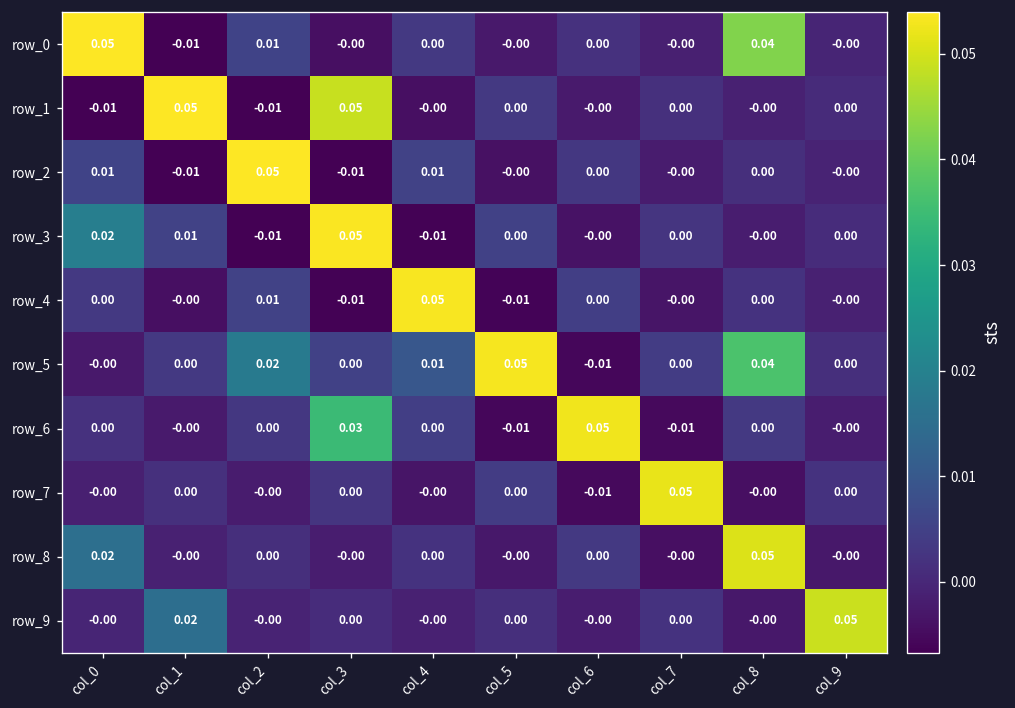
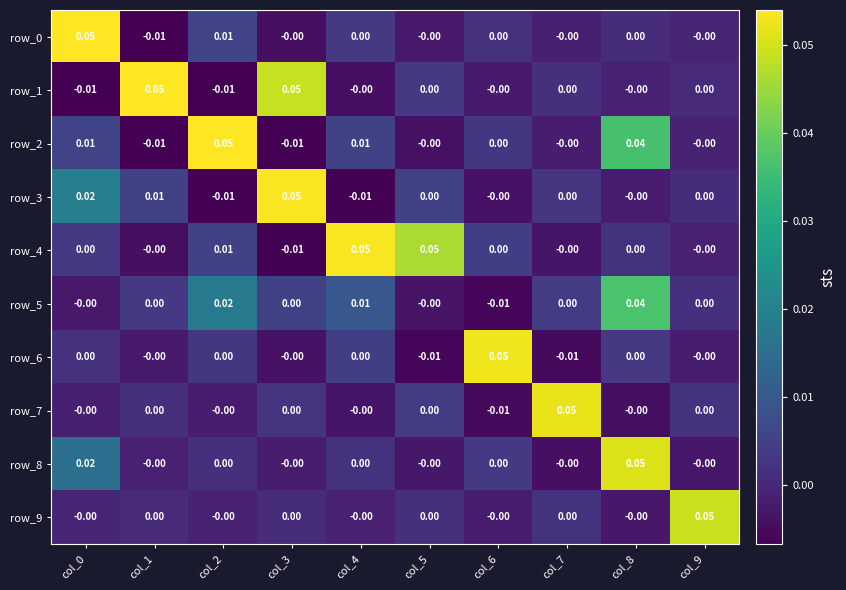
  {
    "row_0": {
      "col_0": 0.05,
      "col_1": -0.01,
      "col_2": 0.01,
      "col_3": -0.00,
      "col_4": 0.00,
      "col_5": -0.00,
      "col_6": 0.00,
      "col_7": -0.00,
-     "col_8": 0.04,
+     "col_8": 0.00,
      "col_9": -0.00
    },
    "row_1": {
      "col_0": -0.01,
      "col_1": 0.05,
      "col_2": -0.01,
      "col_3": 0.05,
      "col_4": -0.00,
      "col_5": 0.00,
      "col_6": -0.00,
      "col_7": 0.00,
      "col_8": -0.00,
      "col_9": 0.00
    },
    "row_2": {
      "col_0": 0.01,
      "col_1": -0.01,
      "col_2": 0.05,
      "col_3": -0.01,
      "col_4": 0.01,
      "col_5": -0.00,
      "col_6": 0.00,
      "col_7": -0.00,
-     "col_8": 0.00,
+     "col_8": 0.04,
      "col_9": -0.00
    },
    "row_3": {
      "col_0": 0.02,
      "col_1": 0.01,
      "col_2": -0.01,
      "col_3": 0.05,
      "col_4": -0.01,
      "col_5": 0.00,
      "col_6": -0.00,
      "col_7": 0.00,
      "col_8": -0.00,
      "col_9": 0.00
    },
    "row_4": {
      "col_0": 0.00,
      "col_1": -0.00,
      "col_2": 0.01,
      "col_3": -0.01,
      "col_4": 0.05,
-     "col_5": -0.01,
+     "col_5": 0.05,
      "col_6": 0.00,
      "col_7": -0.00,
      "col_8": 0.00,
      "col_9": -0.00
    },
    "row_5": {
      "col_0": -0.00,
      "col_1": 0.00,
      "col_2": 0.02,
      "col_3": 0.00,
      "col_4": 0.01,
-     "col_5": 0.05,
+     "col_5": -0.00,
      "col_6": -0.01,
      "col_7": 0.00,
      "col_8": 0.04,
      "col_9": 0.00
    },
    "row_6": {
      "col_0": 0.00,
      "col_1": -0.00,
      "col_2": 0.00,
-     "col_3": 0.03,
+     "col_3": -0.00,
      "col_4": 0.00,
      "col_5": -0.01,
      "col_6": 0.05,
      "col_7": -0.01,
      "col_8": 0.00,
      "col_9": -0.00
    },
    "row_7": {
      "col_0": -0.00,
      "col_1": 0.00,
      "col_2": -0.00,
      "col_3": 0.00,
      "col_4": -0.00,
      "col_5": 0.00,
      "col_6": -0.01,
      "col_7": 0.05,
      "col_8": -0.00,
      "col_9": 0.00
    },
    "row_8": {
      "col_0": 0.02,
      "col_1": -0.00,
      "col_2": 0.00,
      "col_3": -0.00,
      "col_4": 0.00,
      "col_5": -0.00,
      "col_6": 0.00,
      "col_7": -0.00,
      "col_8": 0.05,
      "col_9": -0.00
    },
    "row_9": {
      "col_0": -0.00,
-     "col_1": 0.02,
+     "col_1": 0.00,
      "col_2": -0.00,
      "col_3": 0.00,
      "col_4": -0.00,
      "col_5": 0.00,
      "col_6": -0.00,
      "col_7": 0.00,
      "col_8": -0.00,
      "col_9": 0.05
    }
  }
